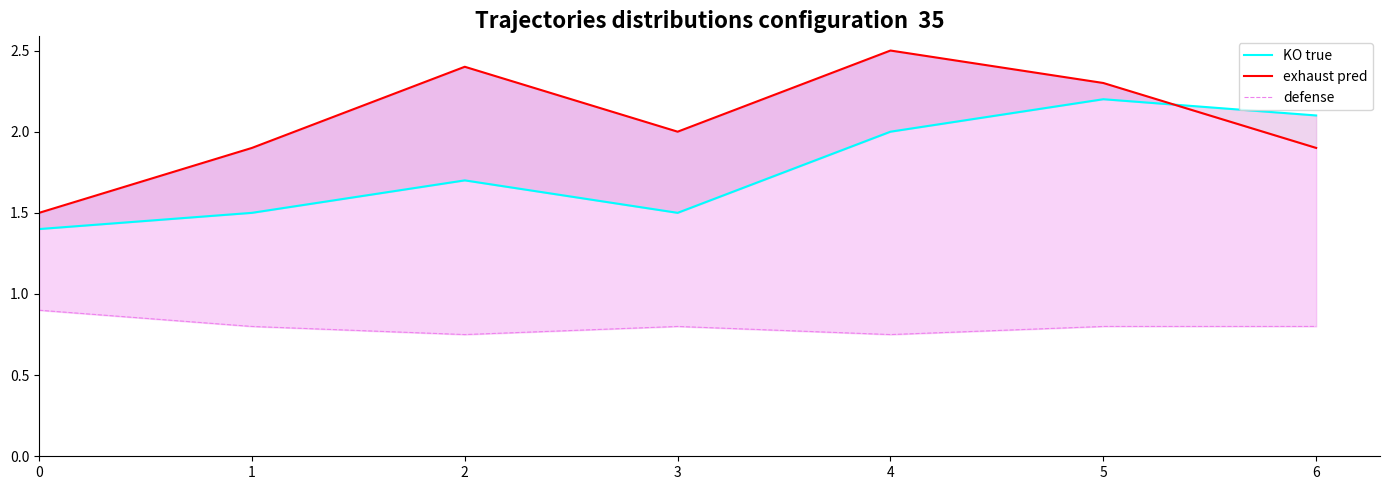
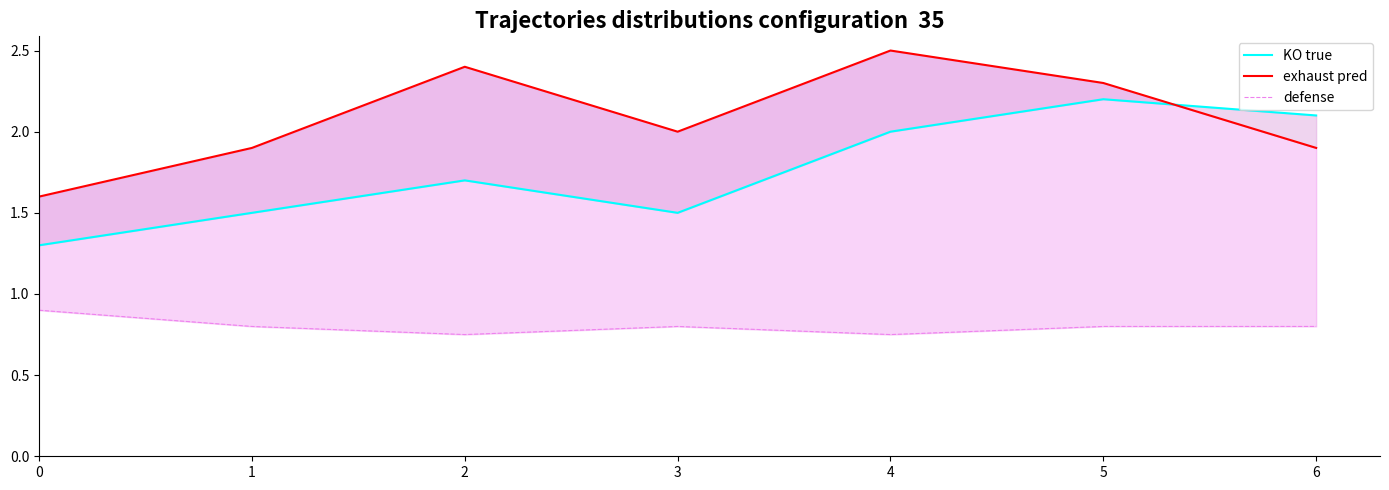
  {
    "KO true": {
-     "0": 1.4,
+     "0": 1.3,
      "1": 1.5,
      "2": 1.7,
      "3": 1.5,
      "4": 2.0,
      "5": 2.2
    },
    "exhaust pred": {
-     "0": 1.5,
+     "0": 1.6,
      "6": 1.9
    }
  }
